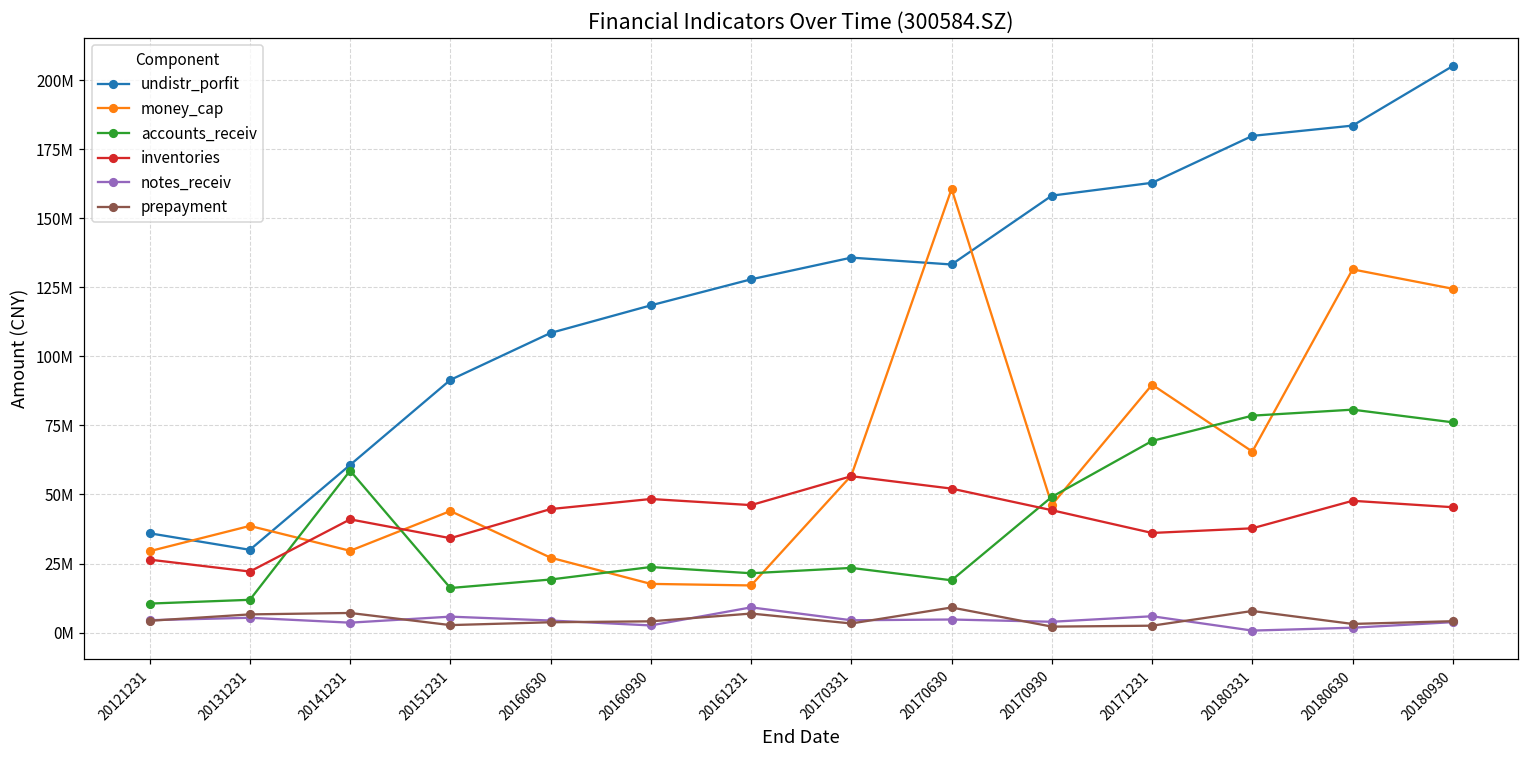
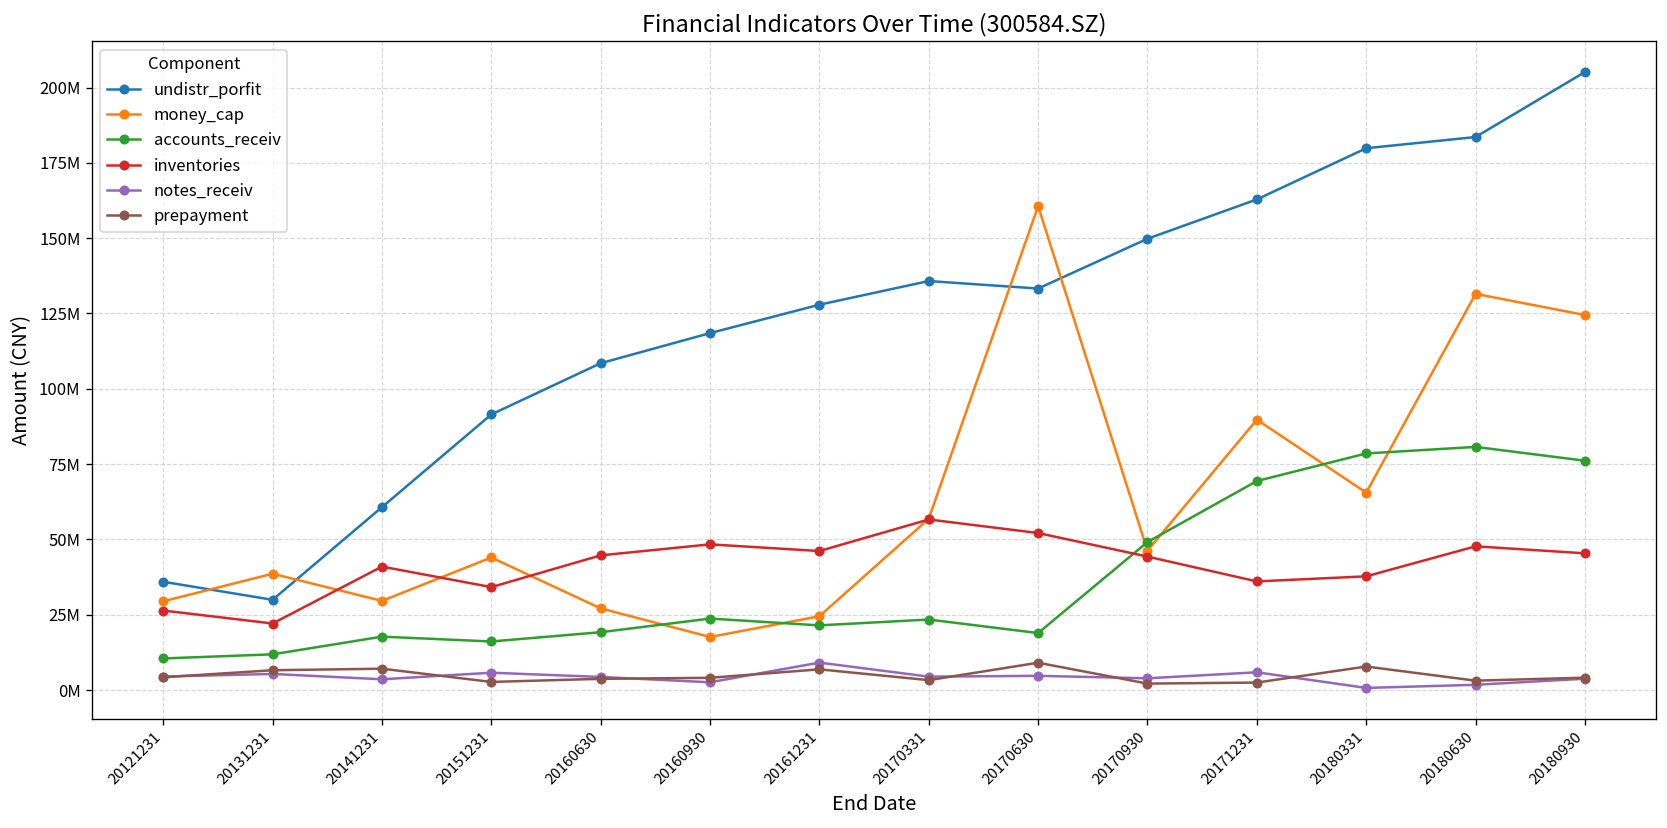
  {
    "undistr_porfit": {
      "20121231": 36000000,
      "20131231": 30000000,
      "20141231": 61000000,
      "20151231": 91000000,
      "20160630": 108000000,
      "20160930": 118000000,
      "20161231": 128000000,
      "20170331": 136000000,
      "20170630": 133000000,
-     "20170930": 158000000,
+     "20170930": 150000000,
      "20171231": 163000000,
      "20180331": 180000000,
      "20180630": 184000000,
      "20180930": 205000000
    },
    "money_cap": {
      "20121231": 29000000,
      "20131231": 39000000,
      "20141231": 30000000,
      "20151231": 44000000,
      "20160630": 27000000,
      "20160930": 18000000,
-     "20161231": 17000000,
+     "20161231": 25000000,
      "20170630": 161000000,
      "20170930": 46000000,
      "20171231": 90000000,
      "20180331": 66000000,
      "20180630": 132000000,
      "20180930": 124000000
    },
    "accounts_receiv": {
      "20121231": 10000000,
      "20131231": 12000000,
-     "20141231": 59000000,
+     "20141231": 18000000,
      "20151231": 16000000,
      "20160630": 19000000,
      "20160930": 24000000,
      "20161231": 21000000,
      "20170331": 23000000,
      "20170630": 19000000,
      "20170930": 49000000,
      "20171231": 69000000,
      "20180331": 79000000,
      "20180630": 81000000,
      "20180930": 76000000
    },
    "inventories": {
      "20121231": 26000000,
      "20131231": 22000000,
      "20141231": 41000000,
      "20151231": 34000000,
      "20160630": 45000000,
      "20160930": 48000000,
      "20161231": 46000000,
      "20170630": 52000000,
      "20170930": 44000000,
      "20171231": 36000000,
      "20180331": 38000000,
      "20180630": 48000000,
      "20180930": 45000000
    },
    "notes_receiv": {
      "20131231": 5000000,
      "20141231": 4000000,
      "20151231": 6000000,
      "20160930": 3000000,
      "20161231": 9000000,
      "20170331": 4000000,
      "20170630": 5000000,
      "20170930": 4000000,
      "20171231": 6000000,
      "20180331": 1000000,
      "20180630": 2000000
    },
    "prepayment": {
      "20131231": 7000000,
      "20141231": 7000000,
      "20151231": 3000000,
      "20160930": 4000000,
      "20161231": 7000000,
      "20170331": 3000000,
      "20170630": 9000000,
      "20170930": 2000000,
      "20171231": 2000000,
      "20180331": 8000000,
      "20180630": 3000000
    }
  }
